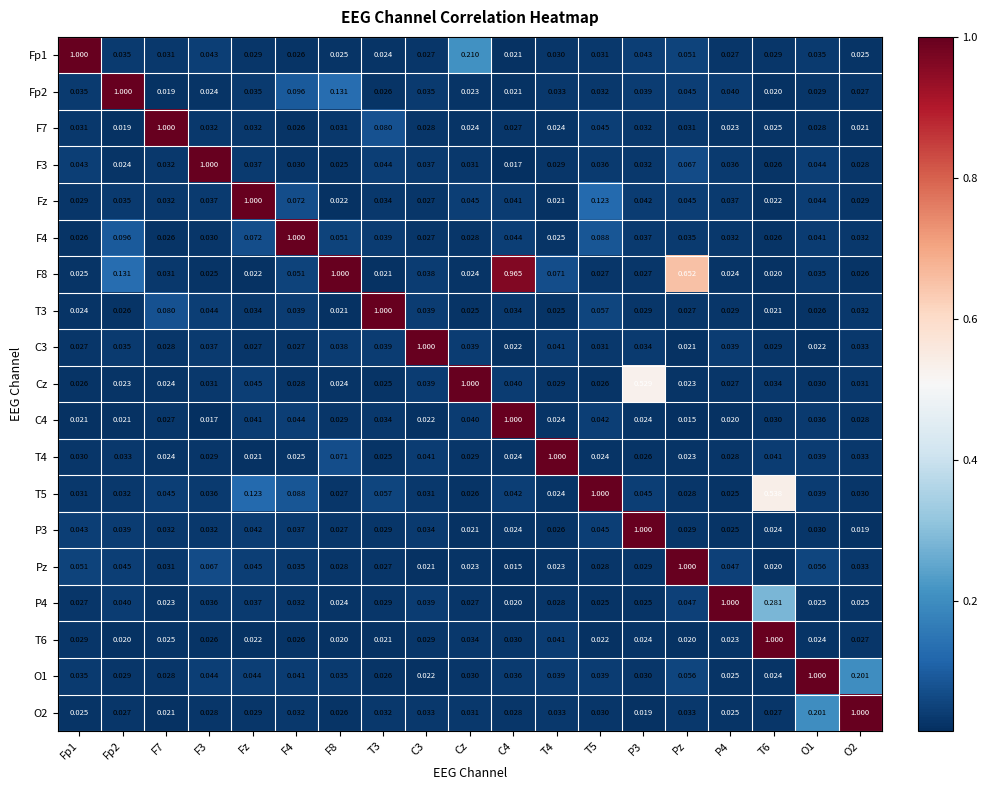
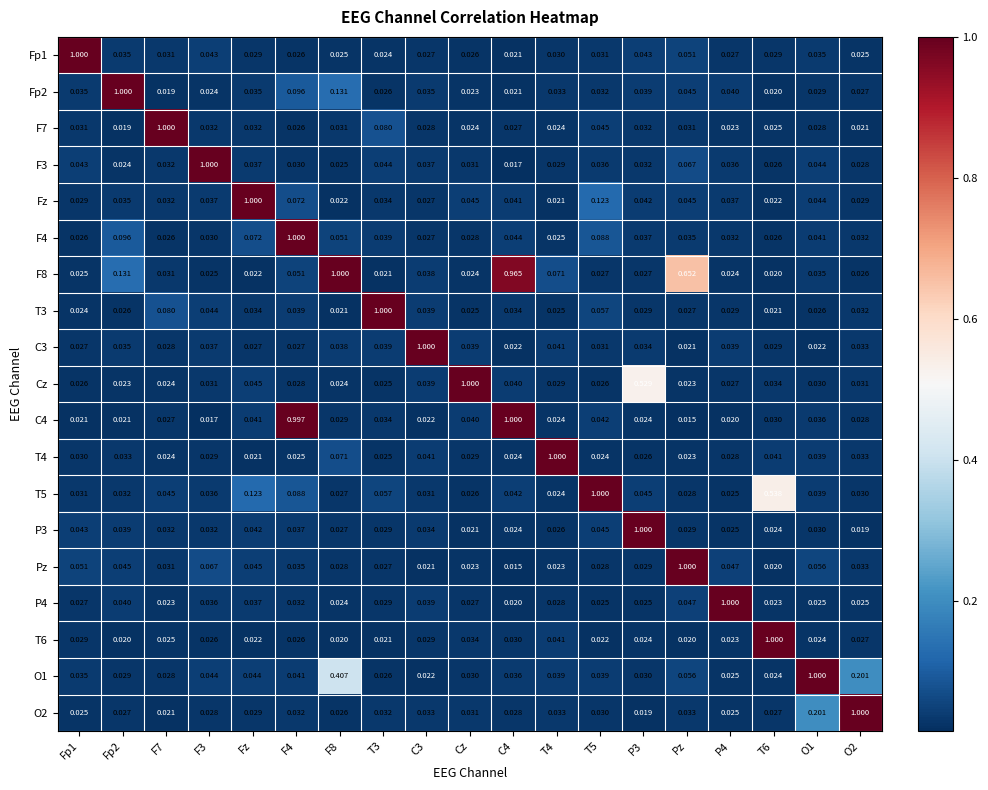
  {
    "Fp1": {
      "Fp1": 1.000,
      "Fp2": 0.035,
      "F7": 0.031,
      "F3": 0.043,
      "Fz": 0.029,
      "F4": 0.026,
      "F8": 0.025,
      "T3": 0.024,
      "C3": 0.027,
-     "Cz": 0.210,
+     "Cz": 0.026,
      "C4": 0.021,
      "T4": 0.030,
      "T5": 0.031,
      "P3": 0.043,
      "Pz": 0.051,
      "P4": 0.027,
      "T6": 0.029,
      "O1": 0.035,
      "O2": 0.025
    },
    "C4": {
      "Fp1": 0.021,
      "Fp2": 0.021,
      "F7": 0.027,
      "F3": 0.017,
      "Fz": 0.041,
-     "F4": 0.044,
+     "F4": 0.997,
      "F8": 0.029,
      "T3": 0.034,
      "C3": 0.022,
      "Cz": 0.040,
      "C4": 1.000,
      "T4": 0.024,
      "T5": 0.042,
      "P3": 0.024,
      "Pz": 0.015,
      "P4": 0.020,
      "T6": 0.030,
      "O1": 0.036,
      "O2": 0.028
    },
    "P4": {
      "Fp1": 0.027,
      "Fp2": 0.040,
      "F7": 0.023,
      "F3": 0.036,
      "Fz": 0.037,
      "F4": 0.032,
      "F8": 0.024,
      "T3": 0.029,
      "C3": 0.039,
      "Cz": 0.027,
      "C4": 0.020,
      "T4": 0.028,
      "T5": 0.025,
      "P3": 0.025,
      "Pz": 0.047,
      "P4": 1.000,
-     "T6": 0.281,
+     "T6": 0.023,
      "O1": 0.025,
      "O2": 0.025
    },
    "O1": {
      "Fp1": 0.035,
      "Fp2": 0.029,
      "F7": 0.028,
      "F3": 0.044,
      "Fz": 0.044,
      "F4": 0.041,
-     "F8": 0.035,
+     "F8": 0.407,
      "T3": 0.026,
      "C3": 0.022,
      "Cz": 0.030,
      "C4": 0.036,
      "T4": 0.039,
      "T5": 0.039,
      "P3": 0.030,
      "Pz": 0.056,
      "P4": 0.025,
      "T6": 0.024,
      "O1": 1.000,
      "O2": 0.201
    }
  }
